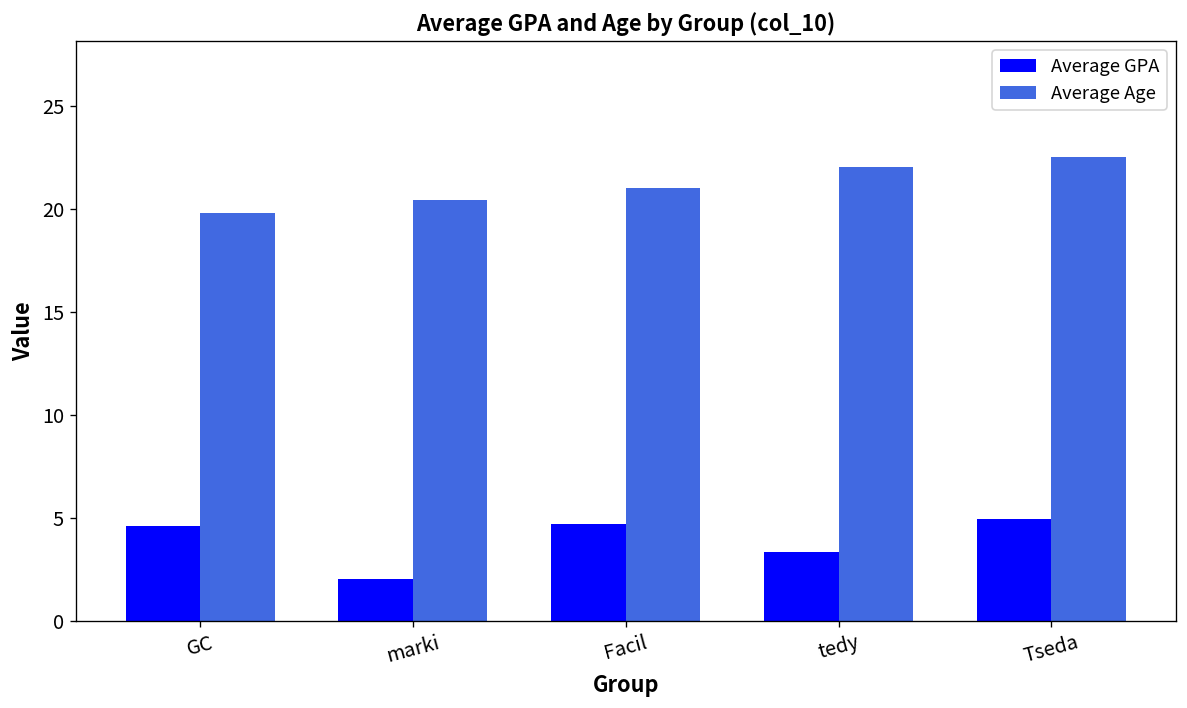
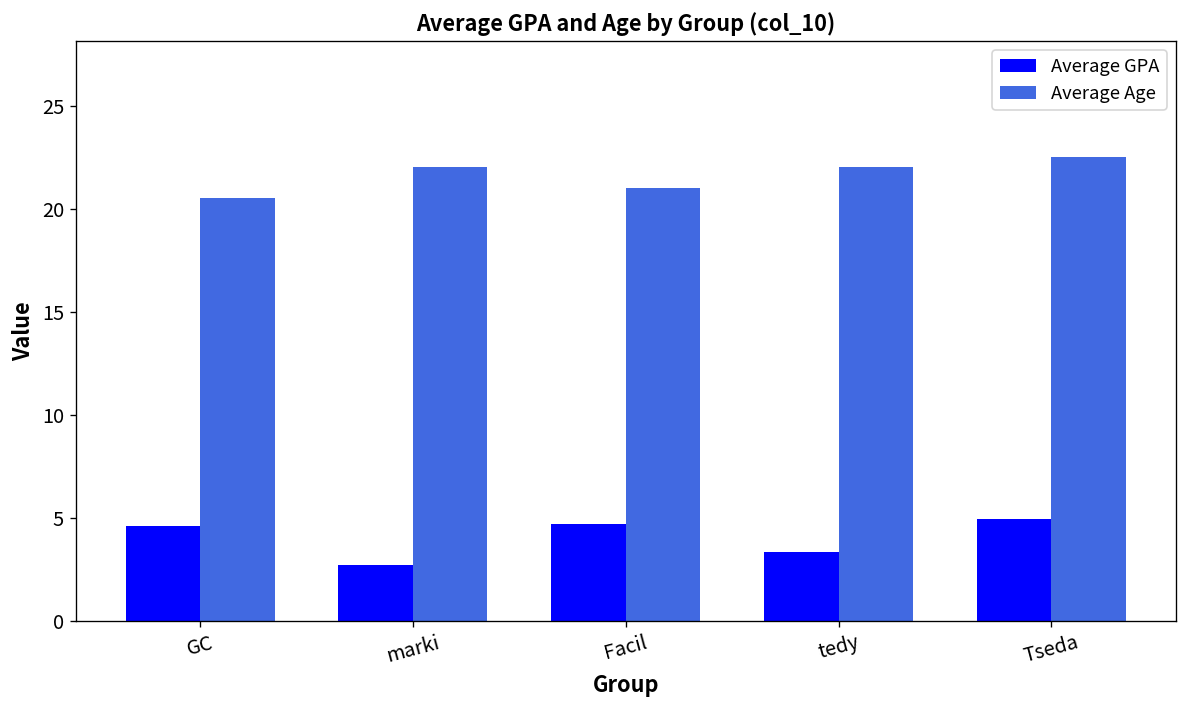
  {
    "Average GPA": {
      "GC": 4.6,
-     "marki": 2.0,
+     "marki": 2.7,
      "Facil": 4.7,
      "tedy": 3.4,
      "Tseda": 4.9
    },
    "Average Age": {
-     "GC": 19.8,
-     "marki": 20.4,
+     "GC": 20.5,
+     "marki": 22.0,
      "Facil": 21.0,
      "tedy": 22.0,
      "Tseda": 22.5
    }
  }
